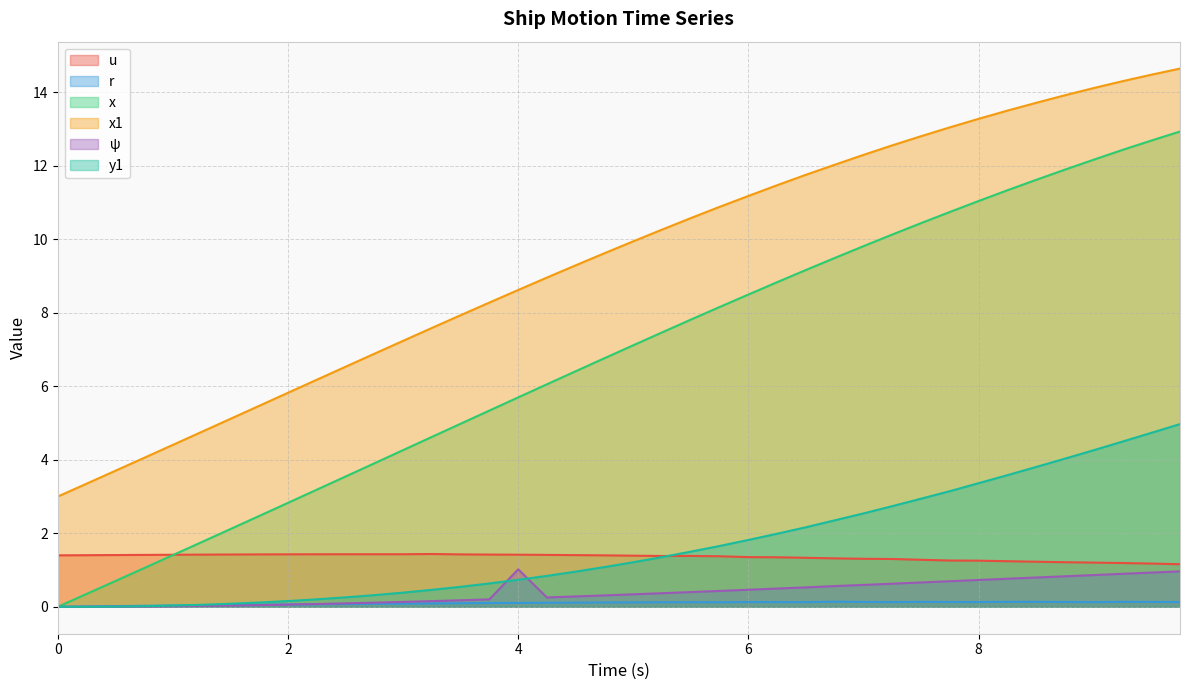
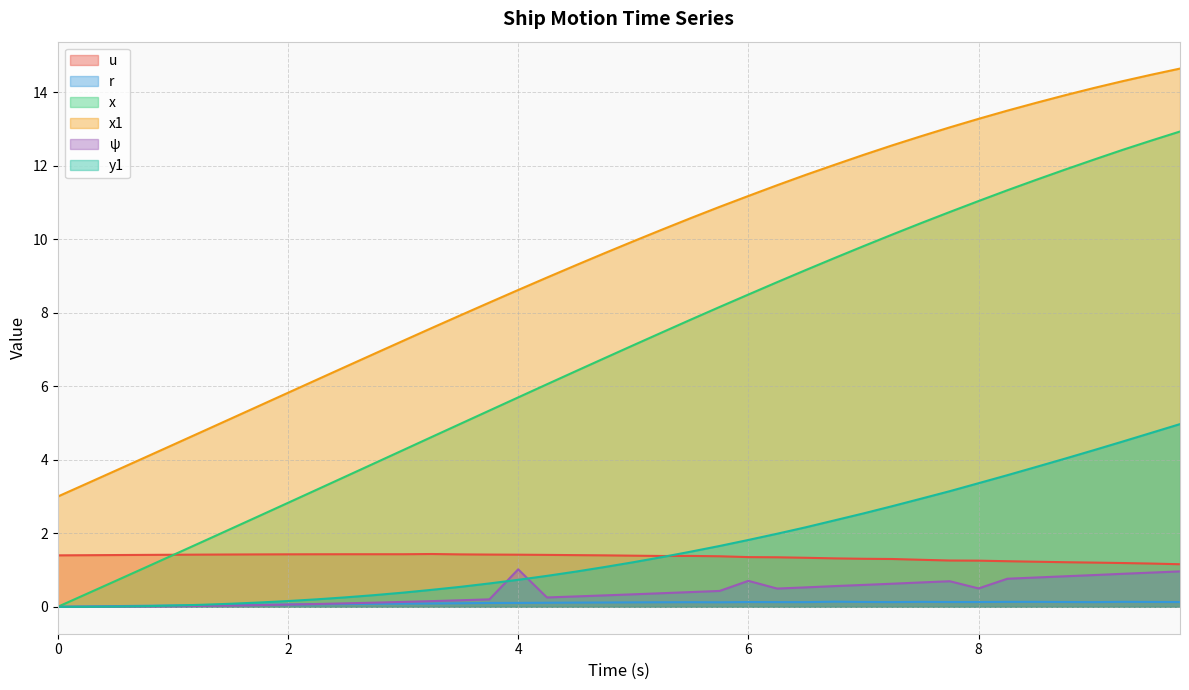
  {
    "ψ": {
      "4": 1.0,
-     "6": 0.5,
-     "8": 0.7
+     "6": 0.7,
+     "8": 0.5
    }
  }
